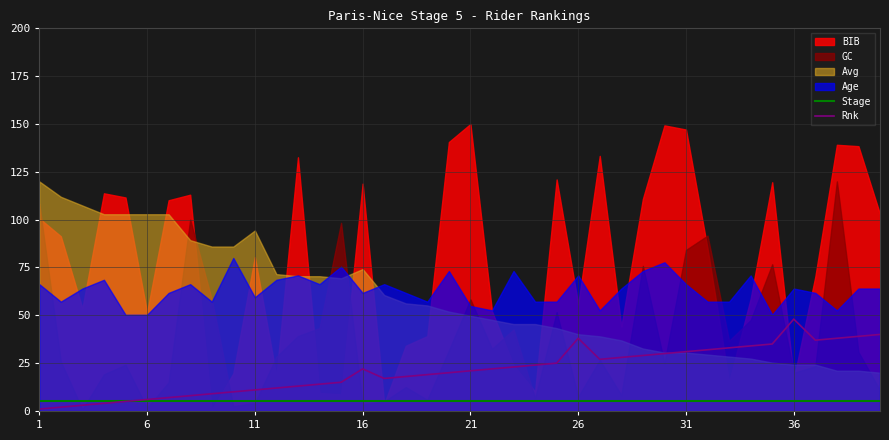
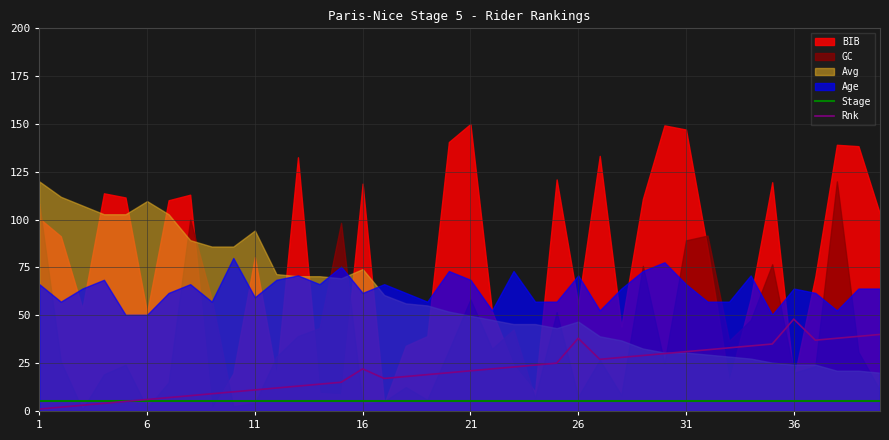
  {
    "Stage": {
      "1": 5,
      "16": 5,
      "21": 5,
      "26": 5,
      "31": 5,
      "36": 5
    },
    "BIB": {
      "1": 101,
      "11": 80,
      "16": 119,
      "21": 150,
      "26": 56,
      "31": 147,
      "36": 17
    },
    "Rnk": {
      "1": 1,
      "11": 11,
      "16": 22,
      "21": 21,
      "26": 38,
      "36": 48
    },
    "GC": {
      "1": 108,
      "6": 2,
      "16": 3,
      "21": 58,
      "26": 8,
-     "31": 84,
+     "31": 89,
      "36": 20
    },
    "Avg": {
      "1": 120,
-     "6": 103,
+     "6": 110,
      "11": 94,
      "16": 74,
      "21": 50,
-     "26": 40,
+     "26": 47,
      "36": 24
    },
    "Age": {
      "1": 66,
      "11": 59,
      "16": 62,
-     "21": 55,
+     "21": 69,
      "26": 71,
      "31": 66,
      "36": 64
    }
  }
